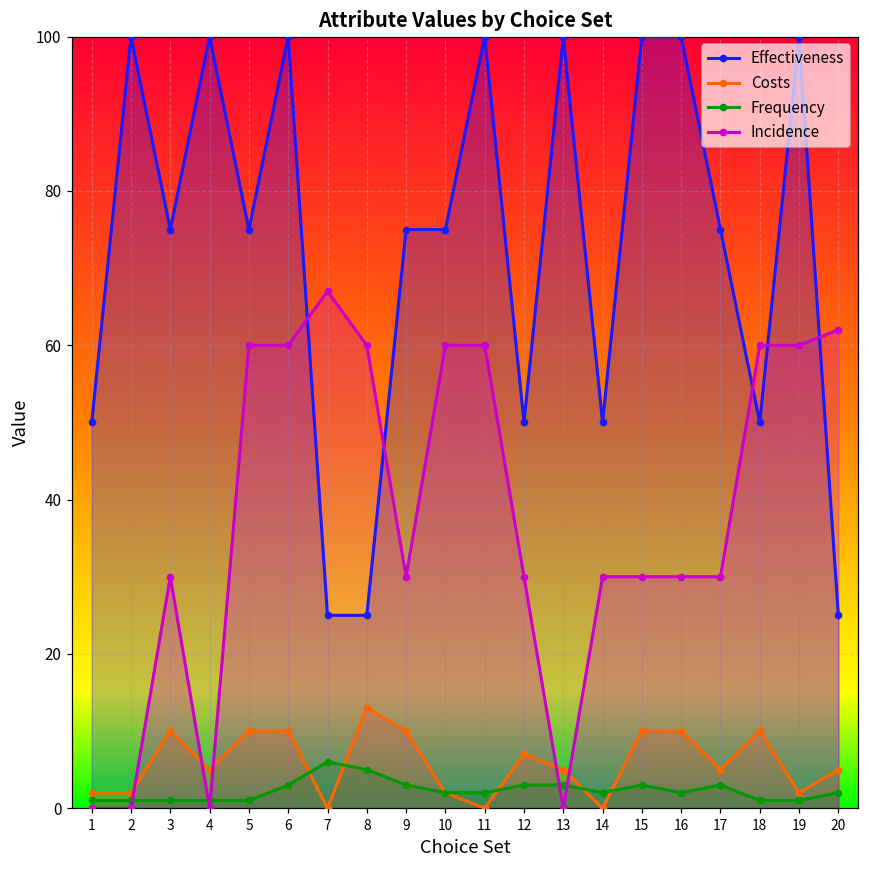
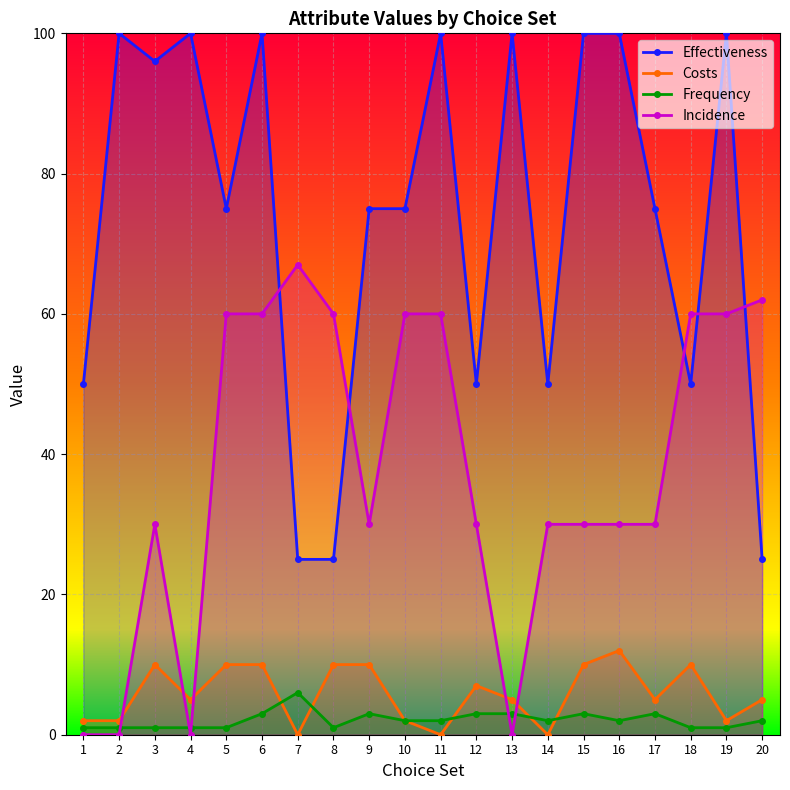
  {
    "Effectiveness": {
      "1": 50,
      "2": 100,
-     "3": 75,
+     "3": 96,
      "4": 100,
      "5": 75,
      "6": 100,
      "7": 25,
      "8": 25,
      "9": 75,
      "10": 75,
      "11": 100,
      "12": 50,
      "13": 100,
      "14": 50,
      "15": 100,
      "16": 100,
      "17": 75,
      "18": 50,
      "19": 100,
      "20": 25
    },
    "Costs": {
      "1": 2,
      "2": 2,
      "3": 10,
      "4": 5,
      "5": 10,
      "6": 10,
      "7": 0,
-     "8": 13,
+     "8": 10,
      "9": 10,
      "11": 0,
      "12": 7,
      "13": 5,
      "14": 0,
      "15": 10,
-     "16": 10,
+     "16": 12,
      "17": 5,
      "18": 10,
      "19": 2,
      "20": 5
    },
    "Frequency": {
      "1": 1,
      "2": 1,
      "3": 1,
      "4": 1,
      "5": 1,
      "6": 3,
      "7": 6,
-     "8": 5,
+     "8": 1,
      "9": 3,
      "11": 2,
      "12": 3,
      "13": 3,
      "14": 2,
      "15": 3,
      "16": 2,
      "17": 3,
      "18": 1,
      "19": 1,
      "20": 2
    },
    "Incidence": {
      "1": 0,
      "2": 0,
      "3": 30,
      "4": 0,
      "5": 60,
      "6": 60,
      "7": 67,
      "8": 60,
      "9": 30,
      "10": 60,
      "11": 60,
      "12": 30,
      "13": 0,
      "14": 30,
      "15": 30,
      "16": 30,
      "17": 30,
      "18": 60,
      "19": 60,
      "20": 62
    }
  }
